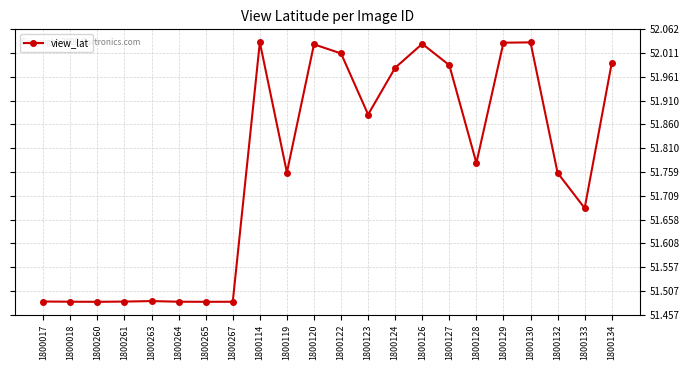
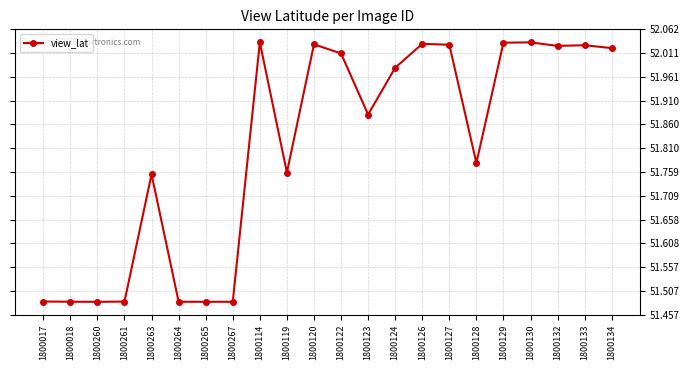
  {
    "1800017": 51.48,
    "1800018": 51.48,
    "1800260": 51.48,
    "1800261": 51.48,
-   "1800263": 51.49,
+   "1800263": 51.75,
    "1800264": 51.48,
    "1800265": 51.48,
    "1800267": 51.48,
    "1800114": 52.03,
    "1800119": 51.76,
    "1800120": 52.03,
    "1800122": 52.01,
    "1800123": 51.88,
    "1800124": 51.98,
    "1800126": 52.03,
-   "1800127": 51.99,
+   "1800127": 52.03,
    "1800128": 51.78,
    "1800129": 52.03,
    "1800130": 52.03,
-   "1800132": 51.76,
-   "1800133": 51.68,
-   "1800134": 51.99
+   "1800132": 52.03,
+   "1800133": 52.03,
+   "1800134": 52.02
  }
